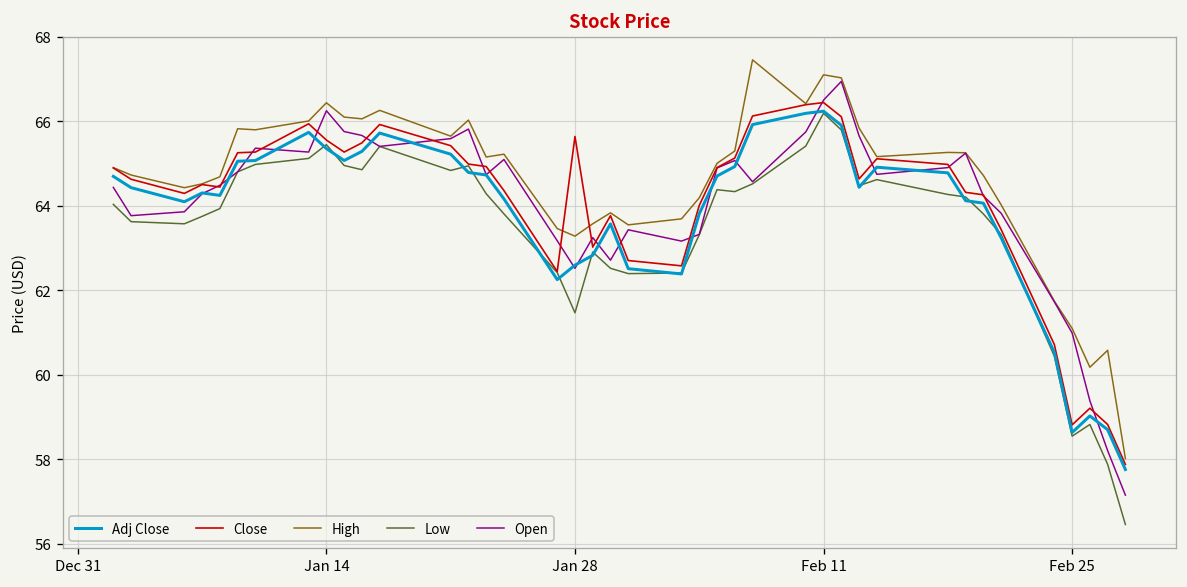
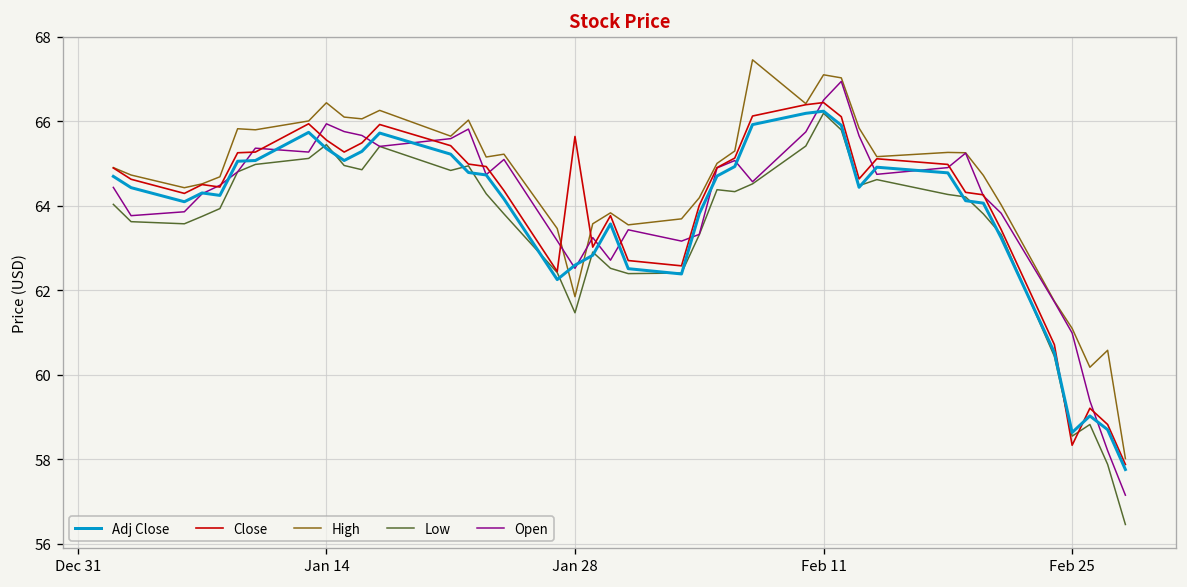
  {
    "Adj Close": {
      "Jan 14": 65.4,
      "Jan 28": 62.6,
      "Feb 25": 58.6
    },
    "Close": {
      "Jan 14": 65.6,
      "Jan 28": 65.6,
-     "Feb 25": 58.8
+     "Feb 25": 58.3
    },
    "High": {
      "Jan 14": 66.4,
-     "Jan 28": 63.3,
+     "Jan 28": 61.8,
      "Feb 11": 67.1,
      "Feb 25": 61.1
    },
    "Low": {
      "Jan 14": 65.4,
      "Jan 28": 61.5,
      "Feb 25": 58.5
    },
    "Open": {
-     "Jan 14": 66.3,
+     "Jan 14": 65.9,
      "Jan 28": 62.5,
      "Feb 25": 61.0
    }
  }
